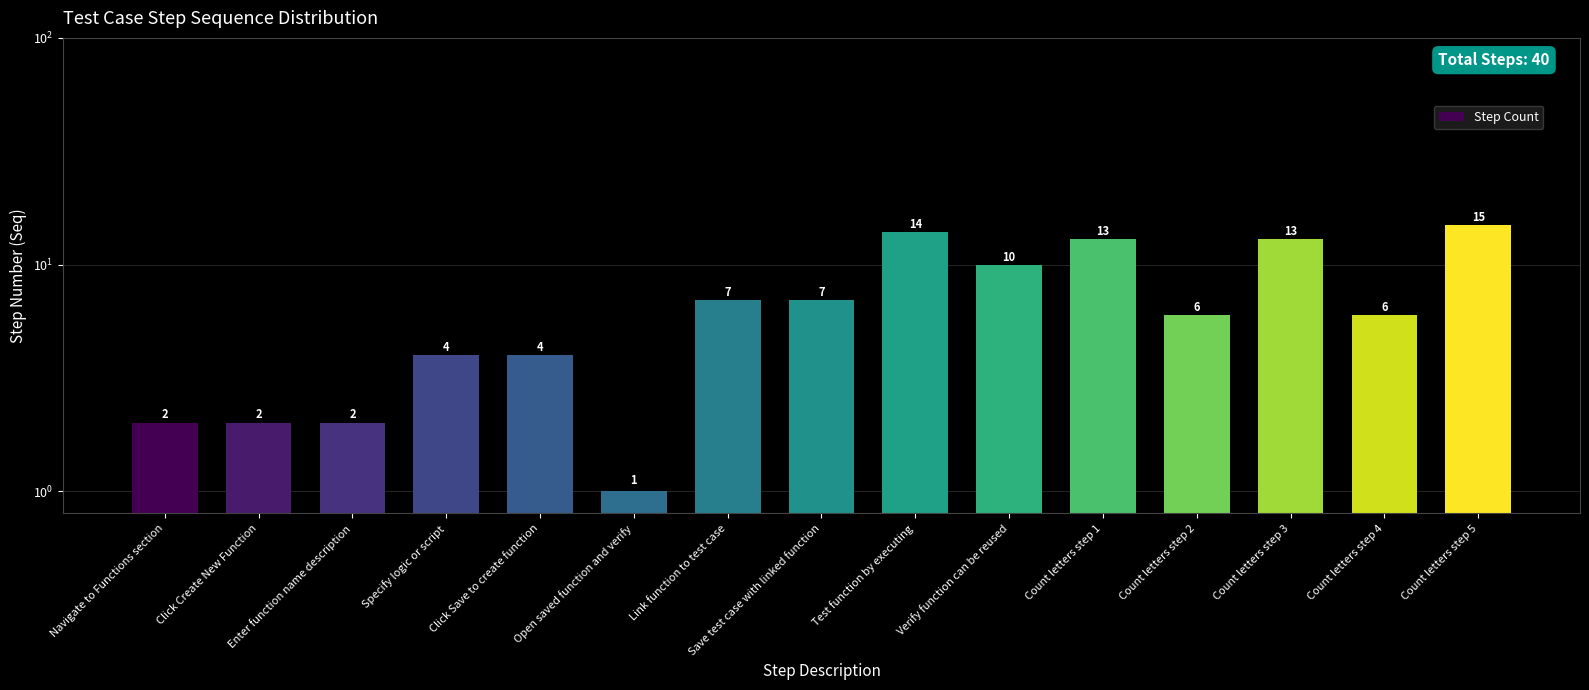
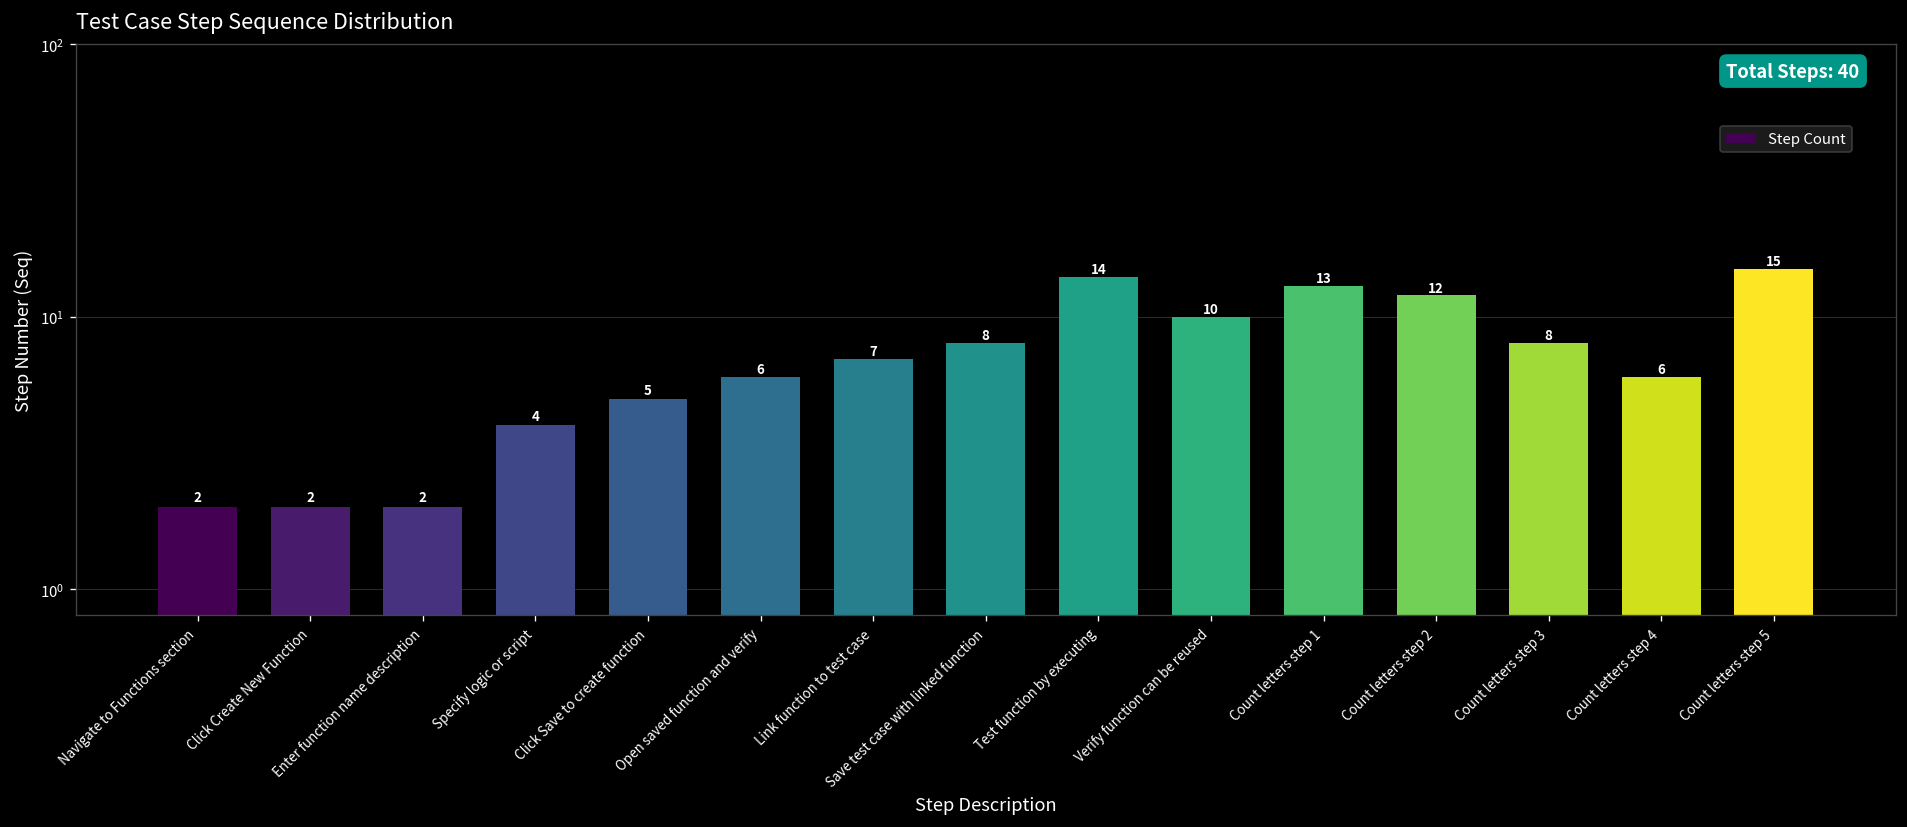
  {
    "Navigate to Functions section": 2,
    "Click Create New Function": 2,
    "Enter function name description": 2,
    "Specify logic or script": 4,
-   "Click Save to create function": 4,
-   "Open saved function and verify": 1,
+   "Click Save to create function": 5,
+   "Open saved function and verify": 6,
    "Link function to test case": 7,
-   "Save test case with linked function": 7,
+   "Save test case with linked function": 8,
    "Test function by executing": 14,
    "Verify function can be reused": 10,
    "Count letters step 1": 13,
-   "Count letters step 2": 6,
-   "Count letters step 3": 13,
+   "Count letters step 2": 12,
+   "Count letters step 3": 8,
    "Count letters step 4": 6,
    "Count letters step 5": 15
  }
